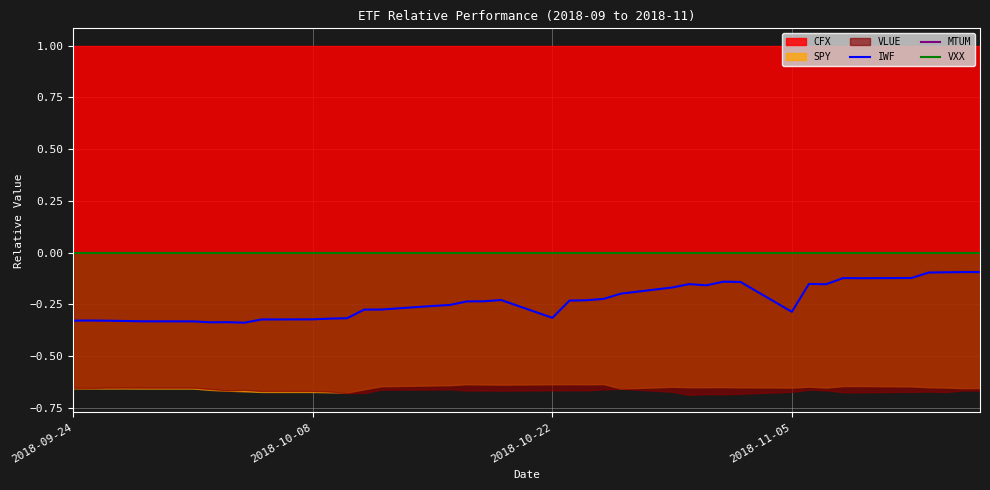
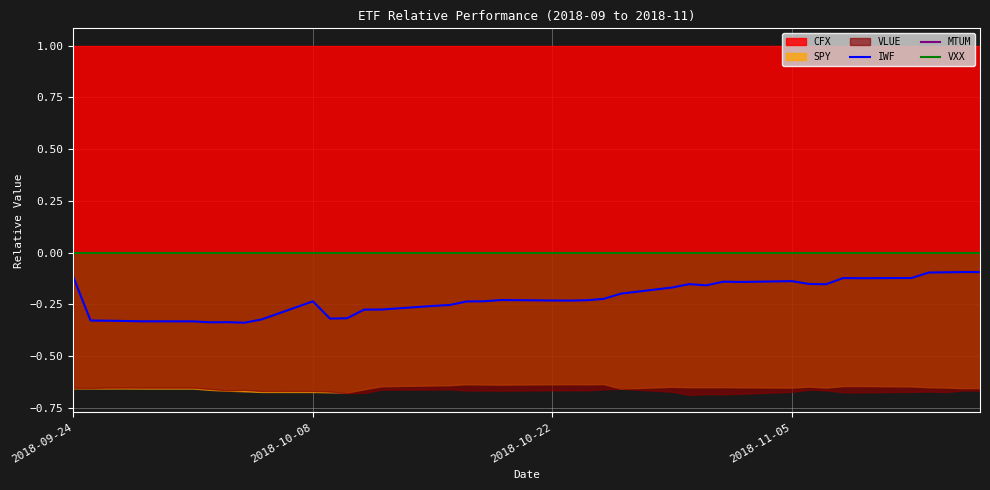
  {
    "IWF": {
-     "2018-09-24": -0.33,
-     "2018-10-08": -0.32,
-     "2018-10-22": -0.32,
-     "2018-11-05": -0.29
+     "2018-09-24": -0.12,
+     "2018-10-08": -0.24,
+     "2018-10-22": -0.23,
+     "2018-11-05": -0.14
    },
    "CFX": {
      "2018-09-24": 1.00,
      "2018-10-08": 1.00,
      "2018-10-22": 1.00
    },
    "VLUE": {
      "2018-09-24": 0.00,
      "2018-10-08": 0.00,
      "2018-10-22": 0.00,
      "2018-11-05": 0.00
    }
  }
